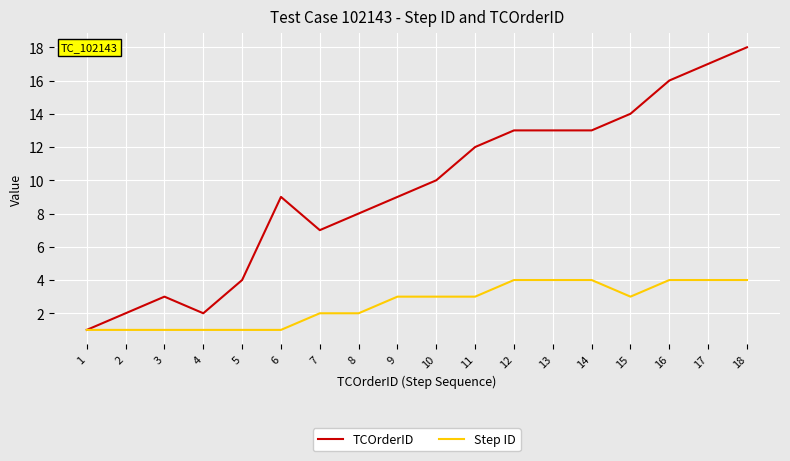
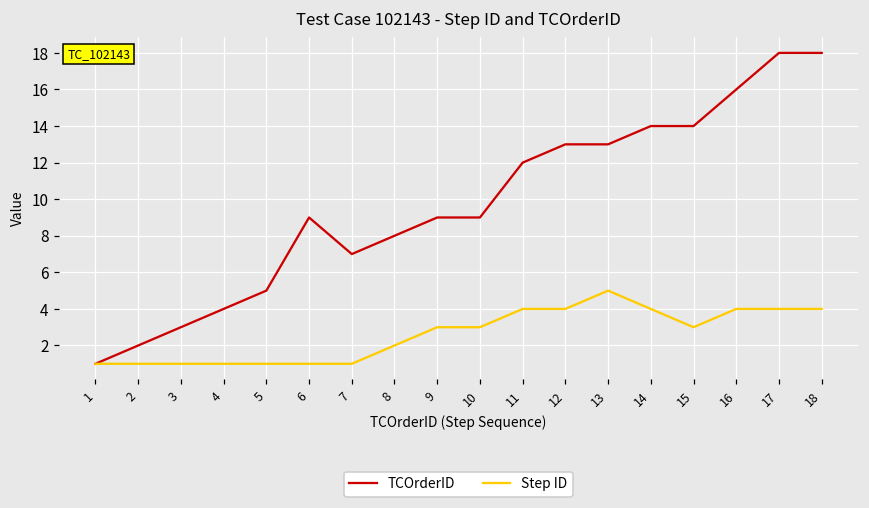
  {
    "TCOrderID": {
      "2": 2,
      "3": 3,
-     "4": 2,
-     "5": 4,
+     "4": 4,
+     "5": 5,
      "6": 9,
      "7": 7,
      "8": 8,
      "9": 9,
-     "10": 10,
+     "10": 9,
      "11": 12,
      "12": 13,
      "13": 13,
-     "14": 13,
+     "14": 14,
      "15": 14,
      "16": 16,
-     "17": 17,
+     "17": 18,
      "18": 18
    },
    "Step ID": {
      "2": 1,
      "3": 1,
      "4": 1,
      "5": 1,
      "6": 1,
-     "7": 2,
+     "7": 1,
      "8": 2,
      "9": 3,
      "10": 3,
-     "11": 3,
+     "11": 4,
      "12": 4,
-     "13": 4,
+     "13": 5,
      "14": 4,
      "15": 3,
      "16": 4,
      "17": 4,
      "18": 4
    }
  }
